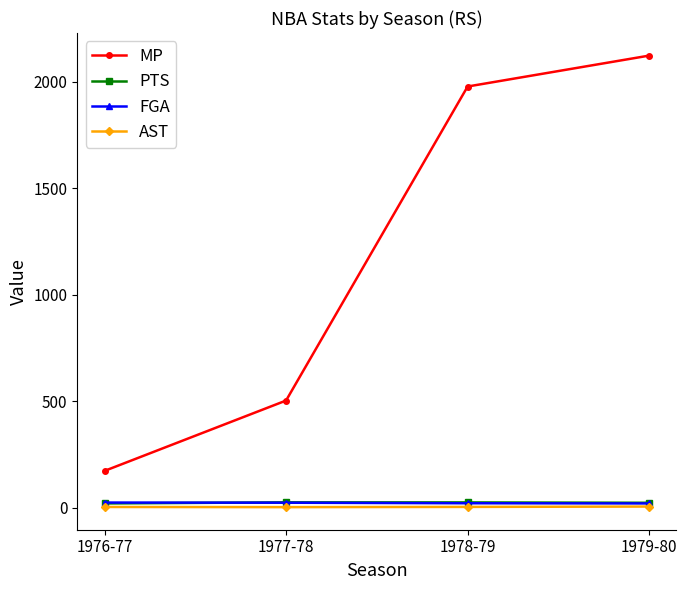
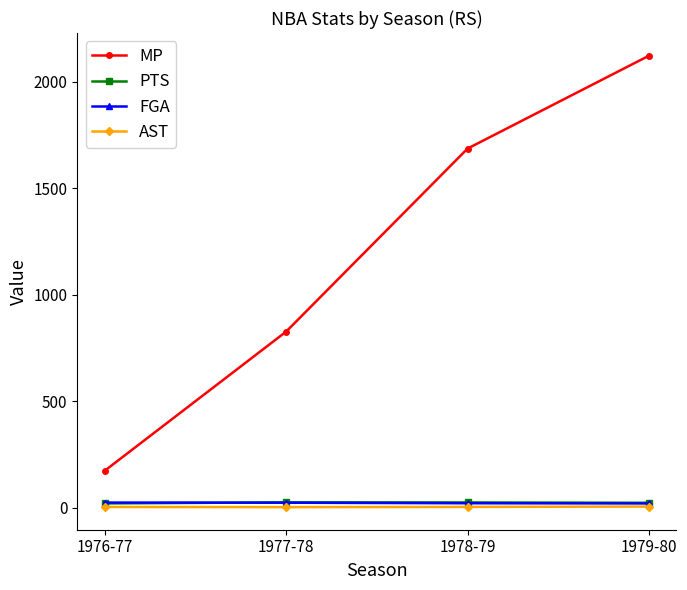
  {
    "MP": {
      "1976-77": 170,
-     "1977-78": 500,
-     "1978-79": 1980,
+     "1977-78": 830,
+     "1978-79": 1690,
      "1979-80": 2120
    },
    "AST": {
      "1976-77": 0,
      "1977-78": 0,
      "1978-79": 10,
      "1979-80": 10
    }
  }
